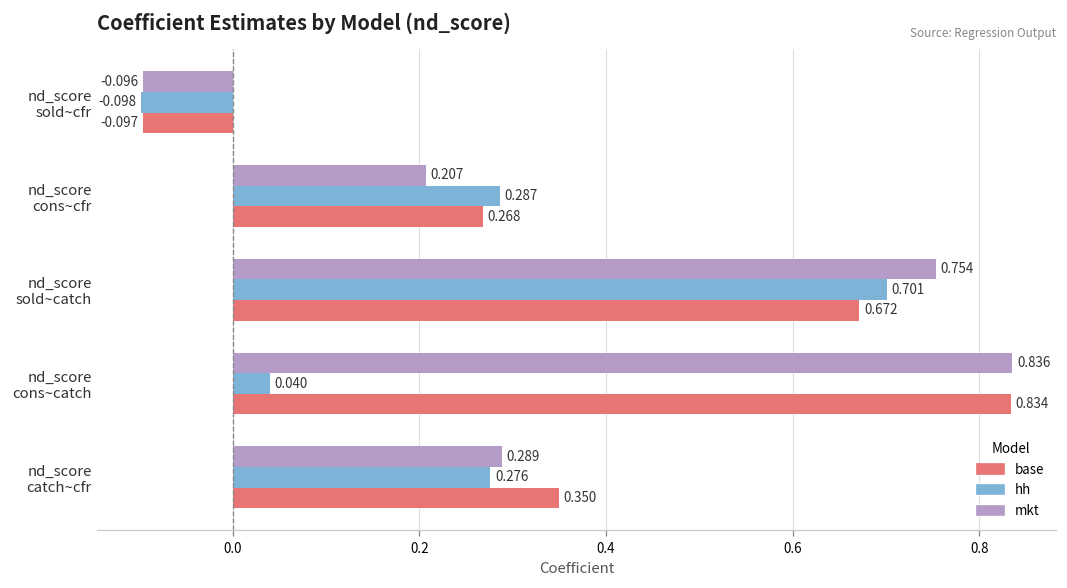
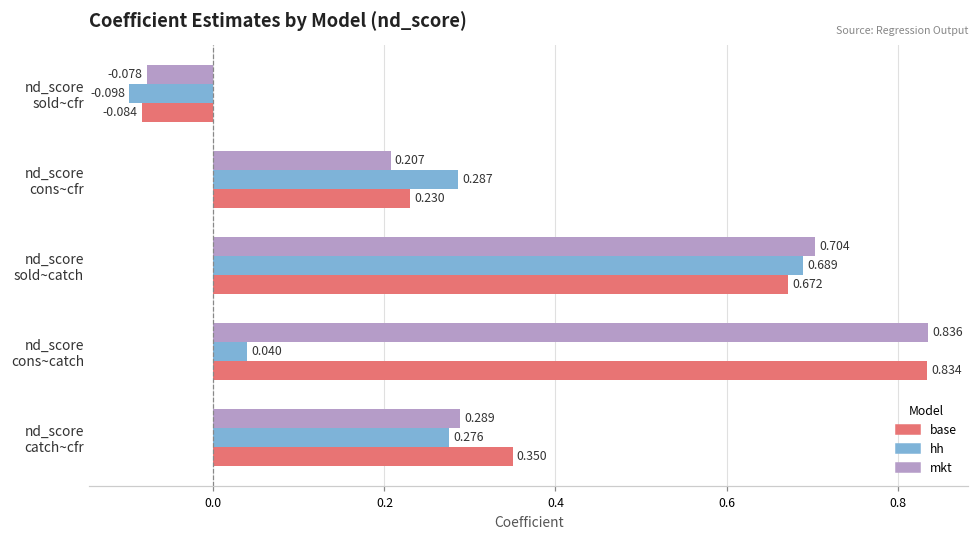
  {
    "base": {
-     "nd_score sold~cfr": -0.097,
-     "nd_score cons~cfr": 0.268,
+     "nd_score sold~cfr": -0.084,
+     "nd_score cons~cfr": 0.230,
      "nd_score sold~catch": 0.672,
      "nd_score cons~catch": 0.834,
      "nd_score catch~cfr": 0.350
    },
    "hh": {
      "nd_score sold~cfr": -0.098,
      "nd_score cons~cfr": 0.287,
-     "nd_score sold~catch": 0.701,
+     "nd_score sold~catch": 0.689,
      "nd_score cons~catch": 0.040,
      "nd_score catch~cfr": 0.276
    },
    "mkt": {
-     "nd_score sold~cfr": -0.096,
+     "nd_score sold~cfr": -0.078,
      "nd_score cons~cfr": 0.207,
-     "nd_score sold~catch": 0.754,
+     "nd_score sold~catch": 0.704,
      "nd_score cons~catch": 0.836,
      "nd_score catch~cfr": 0.289
    }
  }
